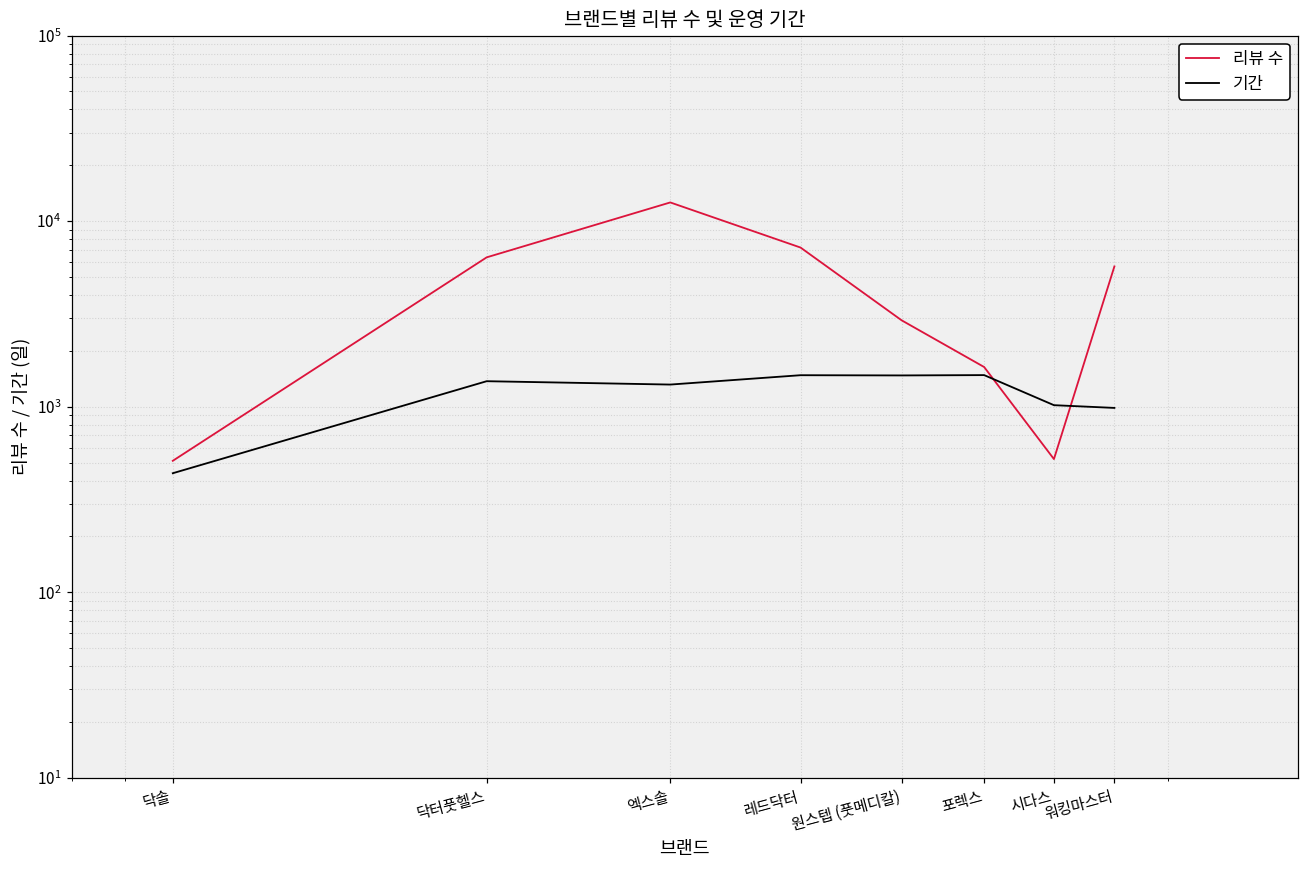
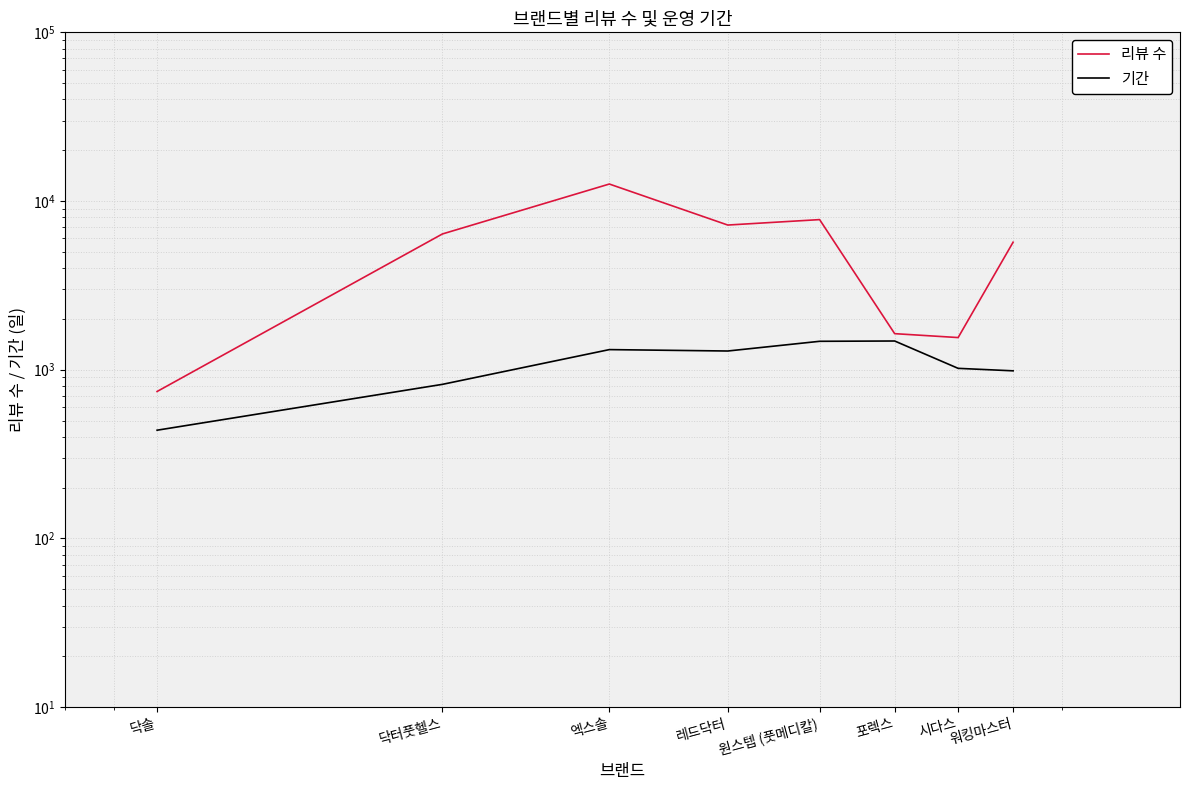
  {
    "리뷰 수": {
-     "닥솔": 510,
+     "닥솔": 700,
      "닥터풋헬스": 6400,
      "엑스솔": 13000,
      "레드닥터": 7200,
-     "원스텝 (풋메디칼)": 2900,
+     "원스텝 (풋메디칼)": 8000,
      "포렉스": 1600,
-     "시다스": 520,
+     "시다스": 1600,
      "워킹마스터": 5700
    },
    "기간": {
      "닥솔": 440,
-     "닥터풋헬스": 1400,
+     "닥터풋헬스": 800,
      "엑스솔": 1300,
-     "레드닥터": 1500,
+     "레드닥터": 1300,
      "원스텝 (풋메디칼)": 1500,
      "포렉스": 1500,
      "시다스": 1000,
      "워킹마스터": 1000
    }
  }
